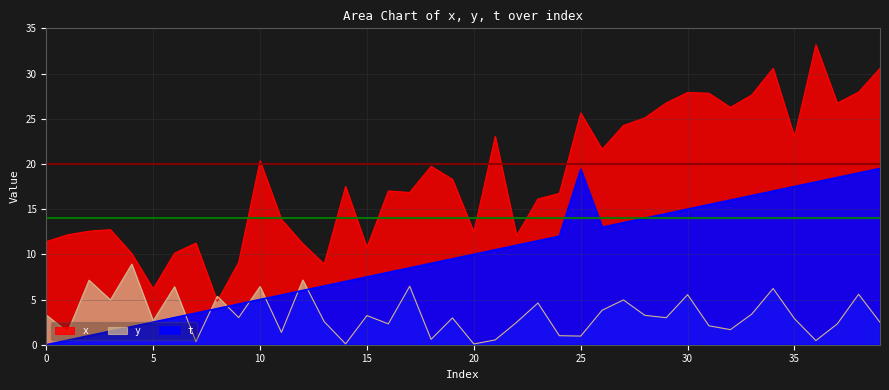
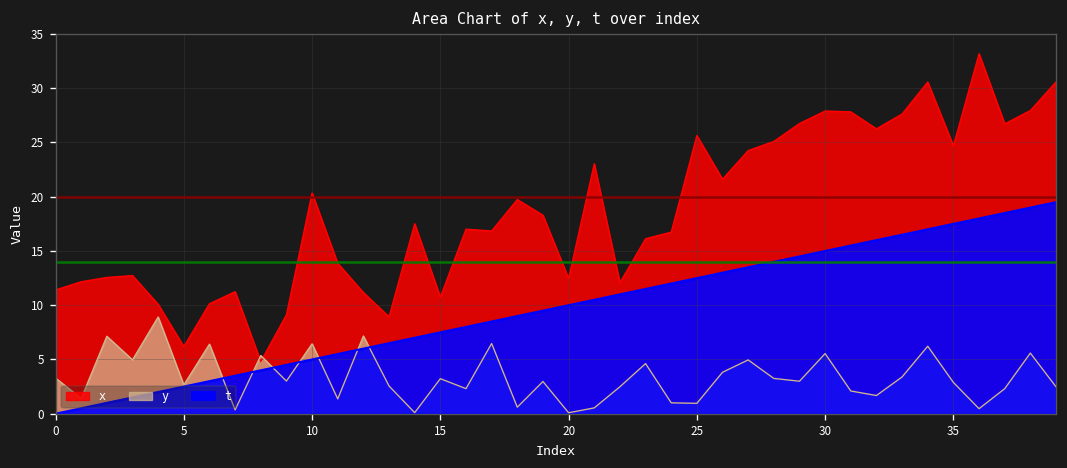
  {
    "x": {
      "0": 11,
      "5": 6,
      "10": 20,
      "15": 11,
      "20": 12,
      "25": 26,
      "30": 28,
-     "35": 23
+     "35": 25
    },
    "y": {
      "0": 3,
      "10": 6,
      "15": 3,
      "20": 0,
      "25": 1,
      "30": 6,
      "35": 3
    },
    "t": {
      "0": 0,
      "10": 5,
      "15": 8,
      "20": 10,
-     "25": 19,
+     "25": 13,
      "30": 15,
      "35": 18
    }
  }
